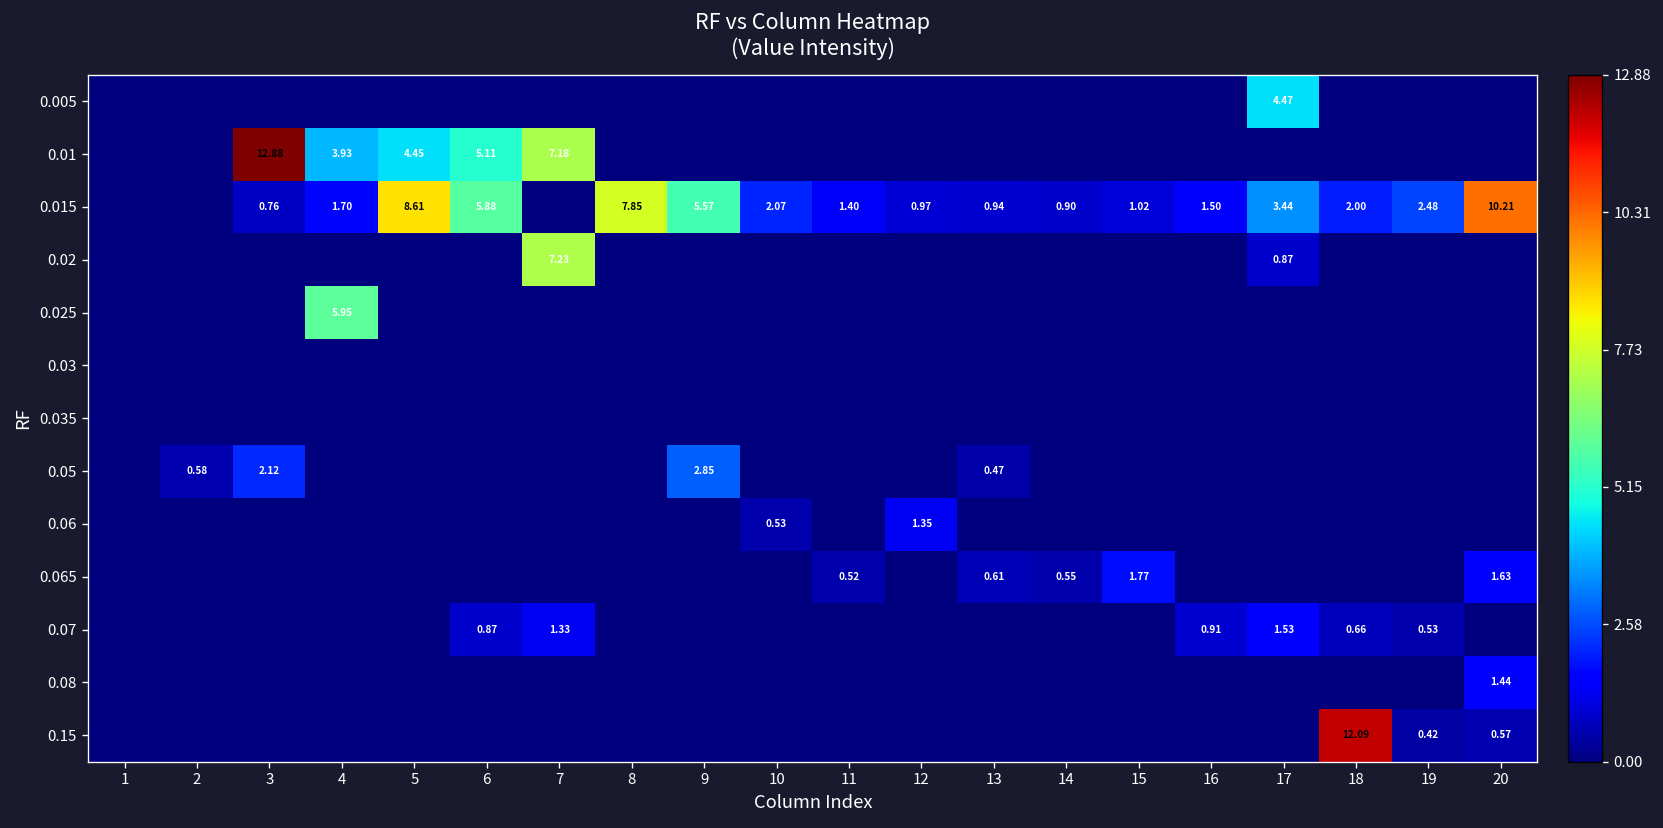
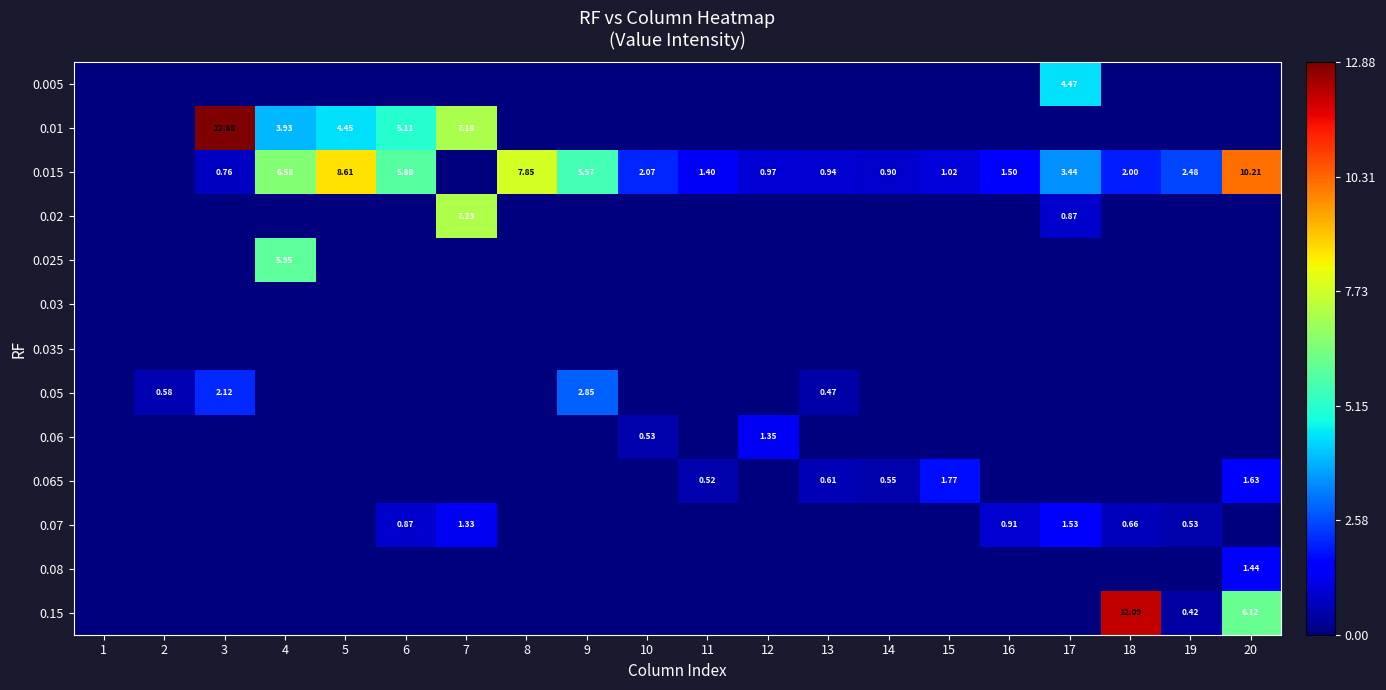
  {
    "0.005": {
      "17": 4.47
    },
    "0.01": {
      "3": 12.88,
      "4": 3.93,
      "5": 4.45,
      "6": 5.11,
      "7": 7.18
    },
    "0.015": {
      "3": 0.76,
-     "4": 1.70,
+     "4": 6.58,
      "5": 8.61,
      "6": 5.88,
      "8": 7.85,
      "9": 5.57,
      "10": 2.07,
      "11": 1.40,
      "12": 0.97,
      "13": 0.94,
      "14": 0.90,
      "15": 1.02,
      "16": 1.50,
      "17": 3.44,
      "18": 2.00,
      "19": 2.48,
      "20": 10.21
    },
    "0.02": {
      "7": 7.23,
      "17": 0.87
    },
    "0.025": {
      "4": 5.95
    },
    "0.05": {
      "2": 0.58,
      "3": 2.12,
      "9": 2.85,
      "13": 0.47
    },
    "0.06": {
      "10": 0.53,
      "12": 1.35
    },
    "0.065": {
      "11": 0.52,
      "13": 0.61,
      "14": 0.55,
      "15": 1.77,
      "20": 1.63
    },
    "0.07": {
      "6": 0.87,
      "7": 1.33,
      "16": 0.91,
      "17": 1.53,
      "18": 0.66,
      "19": 0.53
    },
    "0.08": {
      "20": 1.44
    },
    "0.15": {
      "18": 12.09,
      "19": 0.42,
-     "20": 0.57
+     "20": 6.12
    }
  }
